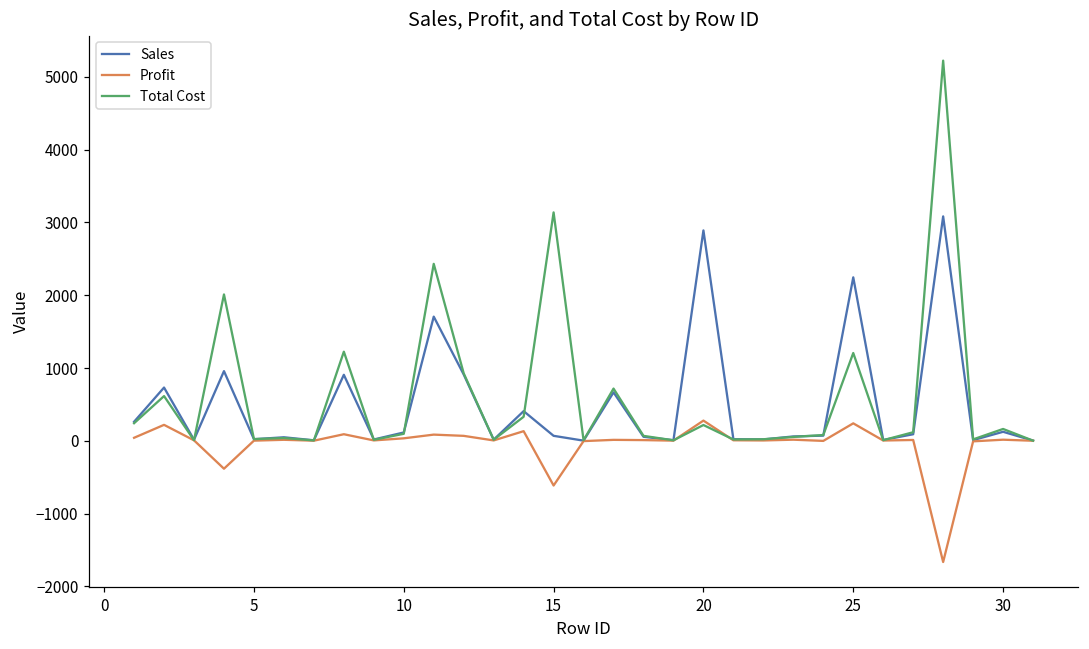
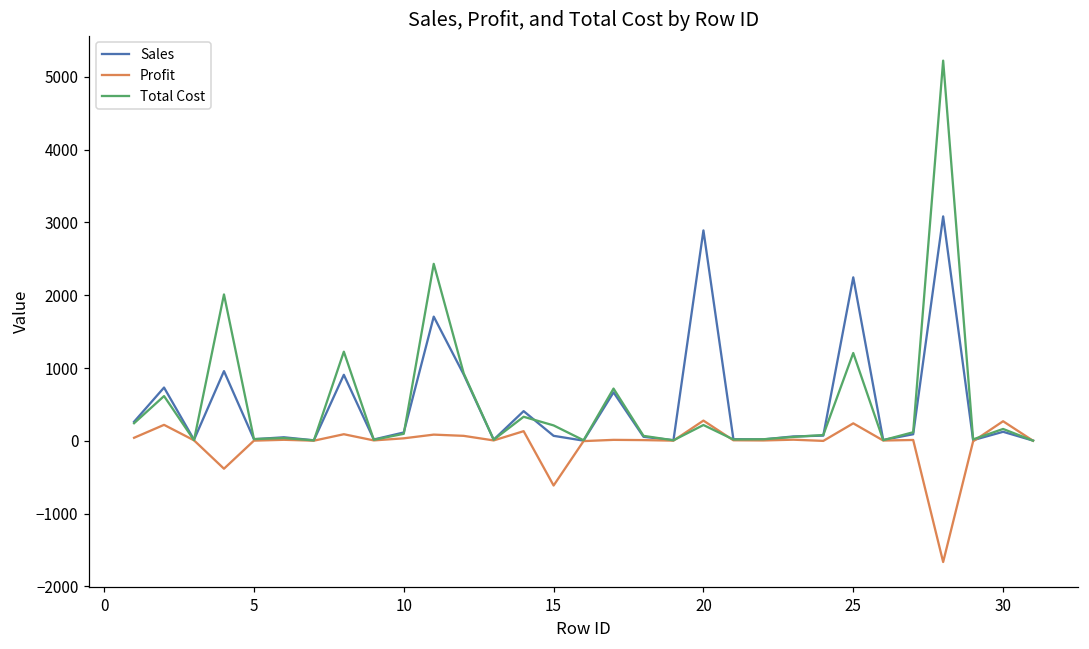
  {
    "Sales": {
      "15": 100,
      "20": 2900,
      "25": 2200
    },
    "Profit": {
      "10": 0,
      "15": -600,
      "20": 300,
      "25": 200,
-     "30": 0
+     "30": 300
    },
    "Total Cost": {
-     "15": 3100,
+     "15": 200,
      "20": 200,
      "25": 1200
    }
  }
